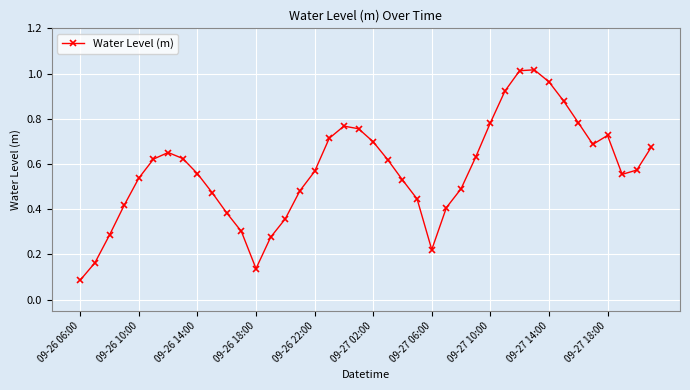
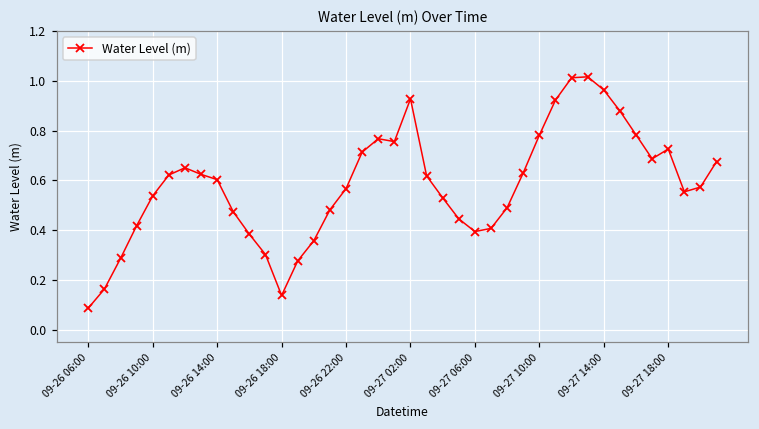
  {
    "09-26 06:00": 0.09,
    "09-26 10:00": 0.54,
-   "09-26 14:00": 0.56,
+   "09-26 14:00": 0.60,
    "09-26 18:00": 0.14,
    "09-26 22:00": 0.57,
-   "09-27 02:00": 0.70,
-   "09-27 06:00": 0.22,
+   "09-27 02:00": 0.93,
+   "09-27 06:00": 0.39,
    "09-27 10:00": 0.78,
    "09-27 14:00": 0.96,
    "09-27 18:00": 0.73
  }
